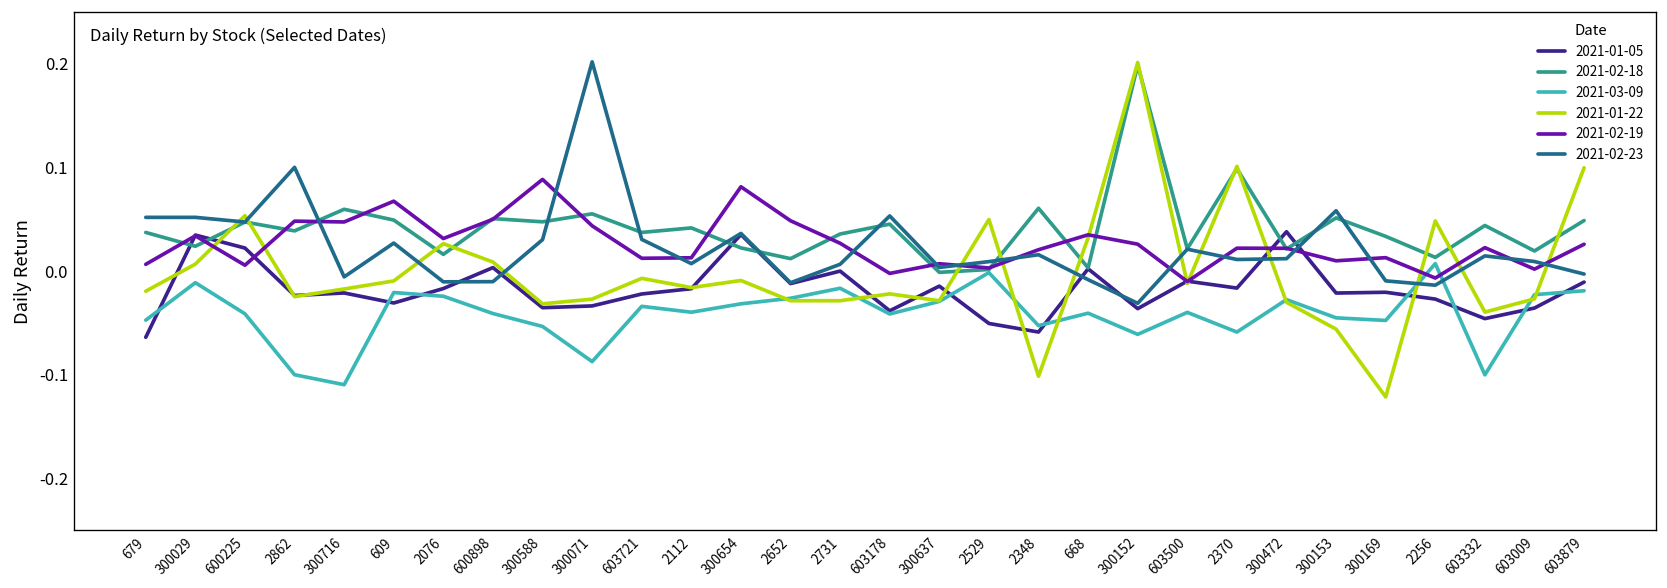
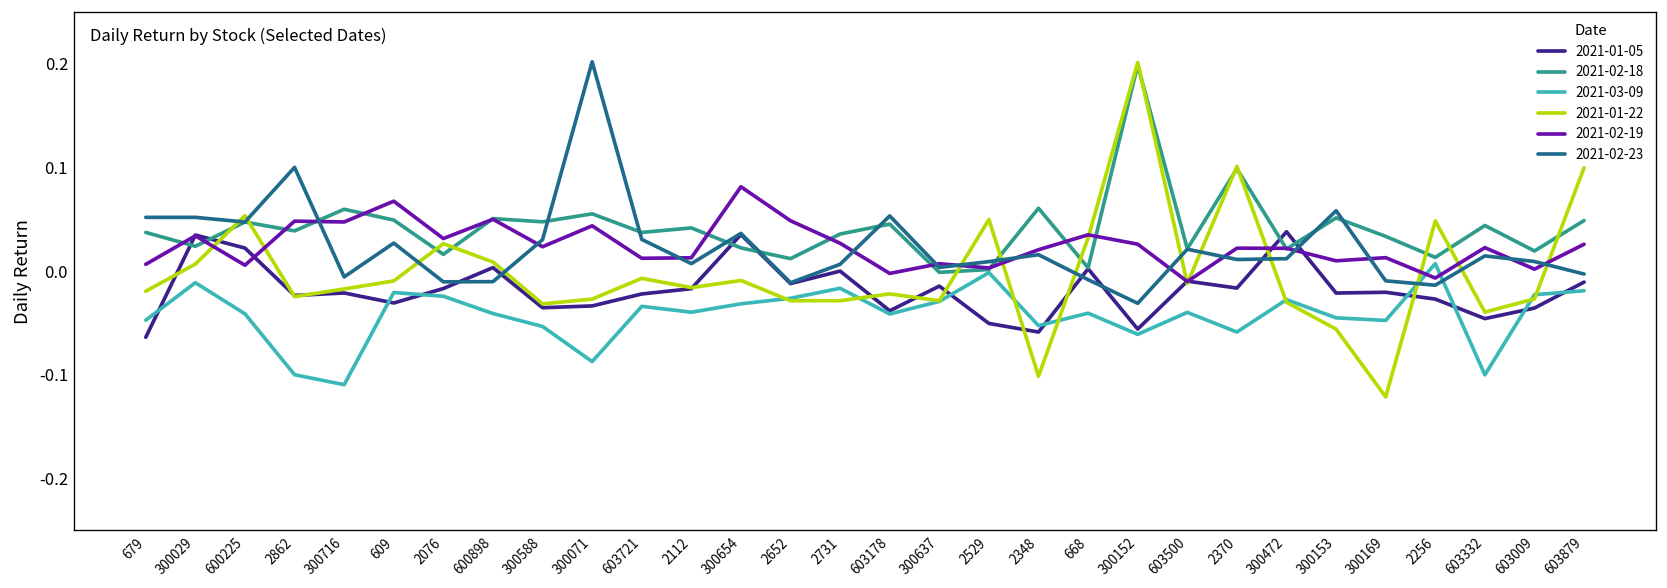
  {
    "2021-01-05": {
      "679": -0.06,
      "600225": 0.02,
      "300716": -0.02,
      "609": -0.03,
      "2076": -0.02,
      "600898": 0.00,
      "300588": -0.04,
      "300071": -0.03,
      "603721": -0.02,
      "2731": 0.00,
      "603178": -0.04,
      "300637": -0.01,
      "2529": -0.05,
      "2348": -0.06,
-     "300152": -0.04,
+     "300152": -0.06,
      "2370": -0.02,
      "300472": 0.04,
      "300153": -0.02,
      "300169": -0.02,
      "2256": -0.03,
      "603332": -0.05,
      "603009": -0.04,
      "603879": -0.01
    },
    "2021-01-22": {
      "679": -0.02,
      "300029": 0.01,
      "600225": 0.05,
      "300716": -0.02,
      "609": -0.01,
      "2076": 0.03,
      "600898": 0.01,
      "300588": -0.03,
      "300071": -0.03,
      "603721": -0.01,
      "300654": -0.01,
      "2731": -0.03,
      "603178": -0.02,
      "2529": 0.05,
      "2348": -0.10,
      "300153": -0.06,
      "300169": -0.12,
      "2256": 0.05,
      "603332": -0.04,
      "603009": -0.03,
      "603879": 0.10
    },
    "2021-02-19": {
      "679": 0.01,
      "600225": 0.01,
      "2862": 0.05,
      "300716": 0.05,
      "609": 0.07,
      "2076": 0.03,
-     "300588": 0.09,
+     "300588": 0.02,
      "300071": 0.04,
      "603721": 0.01,
      "2112": 0.01,
      "300654": 0.08,
      "2652": 0.05,
      "2731": 0.03,
      "603178": 0.00,
      "300637": 0.01,
      "2348": 0.02,
      "300152": 0.03,
      "2370": 0.02,
      "300153": 0.01,
      "300169": 0.01,
      "2256": -0.01,
      "603332": 0.02,
      "603009": 0.00,
      "603879": 0.03
    }
  }
